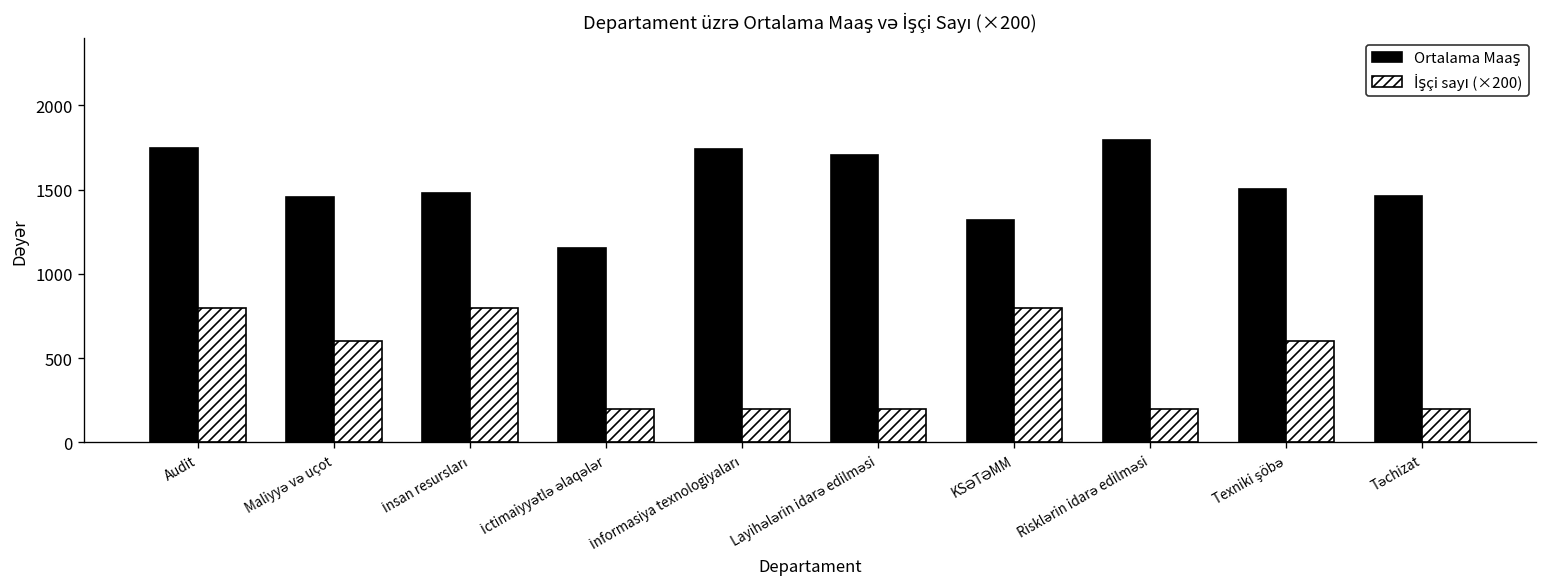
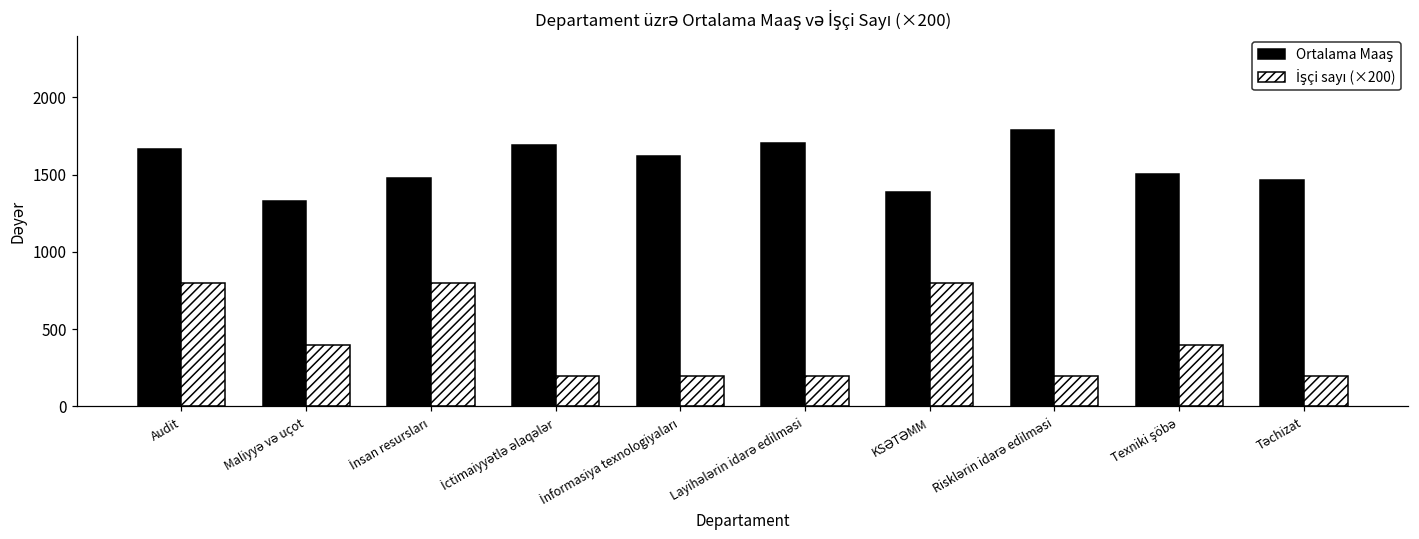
  {
    "Ortalama Maaş": {
-     "Audit": 1750,
-     "Maliyyə və uçot": 1450,
+     "Audit": 1670,
+     "Maliyyə və uçot": 1330,
      "İnsan resursları": 1480,
-     "İctimaiyyətlə əlaqələr": 1150,
-     "İnformasiya texnologiyaları": 1740,
+     "İctimaiyyətlə əlaqələr": 1690,
+     "İnformasiya texnologiyaları": 1620,
      "Layihələrin idarə edilməsi": 1700,
-     "KSƏTƏMM": 1320,
+     "KSƏTƏMM": 1390,
      "Risklərin idarə edilməsi": 1790,
      "Texniki şöbə": 1500,
      "Təchizat": 1460
    },
    "İşçi sayı (×200)": {
      "Audit": 800,
-     "Maliyyə və uçot": 600,
+     "Maliyyə və uçot": 400,
      "İnsan resursları": 800,
      "İctimaiyyətlə əlaqələr": 200,
      "İnformasiya texnologiyaları": 200,
      "Layihələrin idarə edilməsi": 200,
      "KSƏTƏMM": 800,
      "Risklərin idarə edilməsi": 200,
-     "Texniki şöbə": 600,
+     "Texniki şöbə": 400,
      "Təchizat": 200
    }
  }
